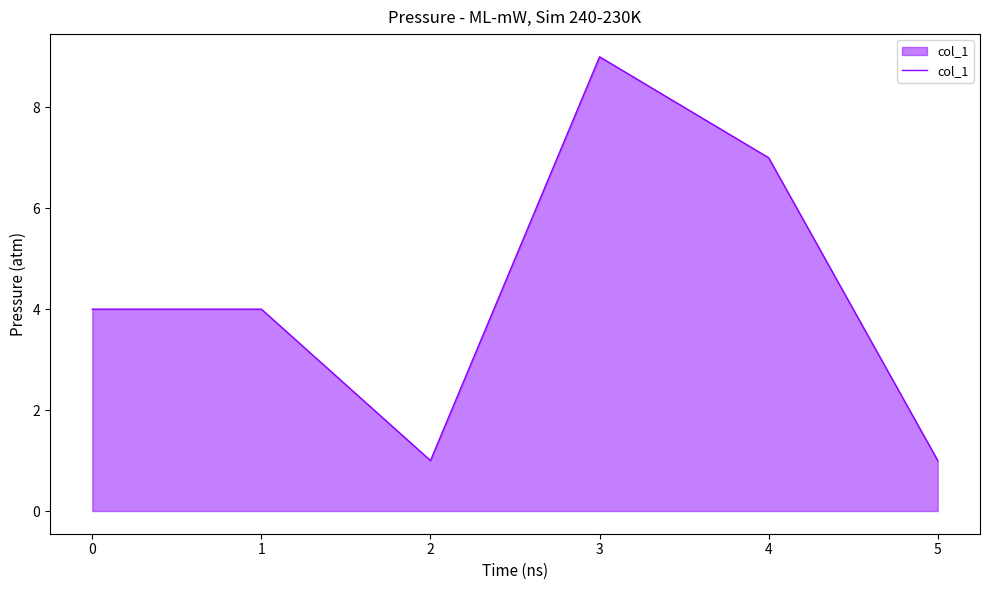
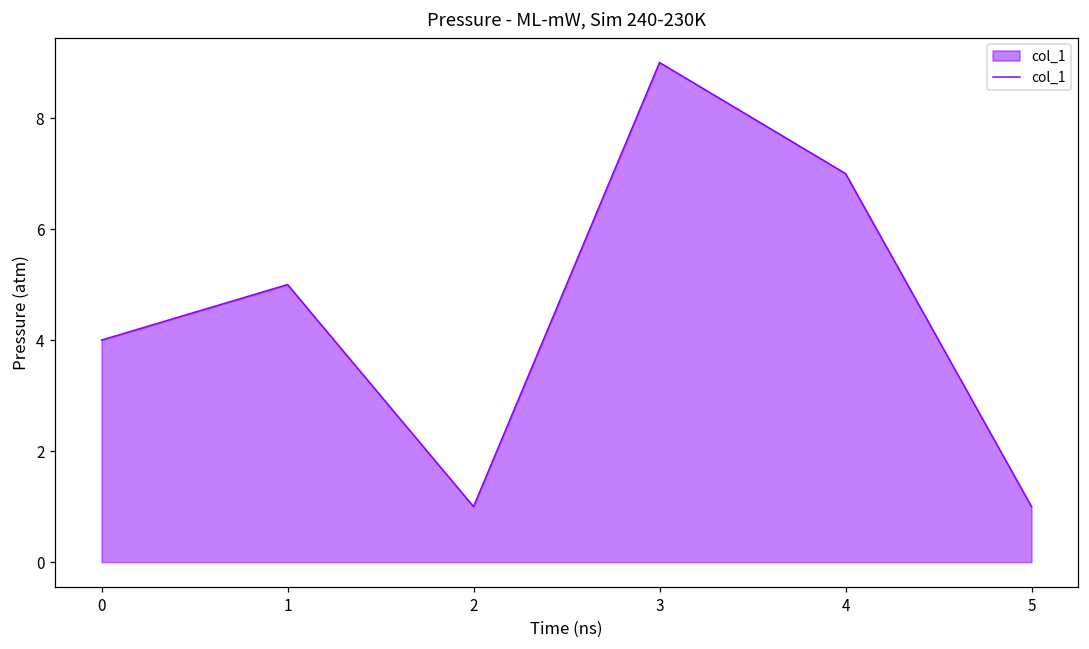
  {
    "0": 4,
-   "1": 4,
+   "1": 5,
    "2": 1,
    "3": 9,
    "4": 7,
    "5": 1
  }
